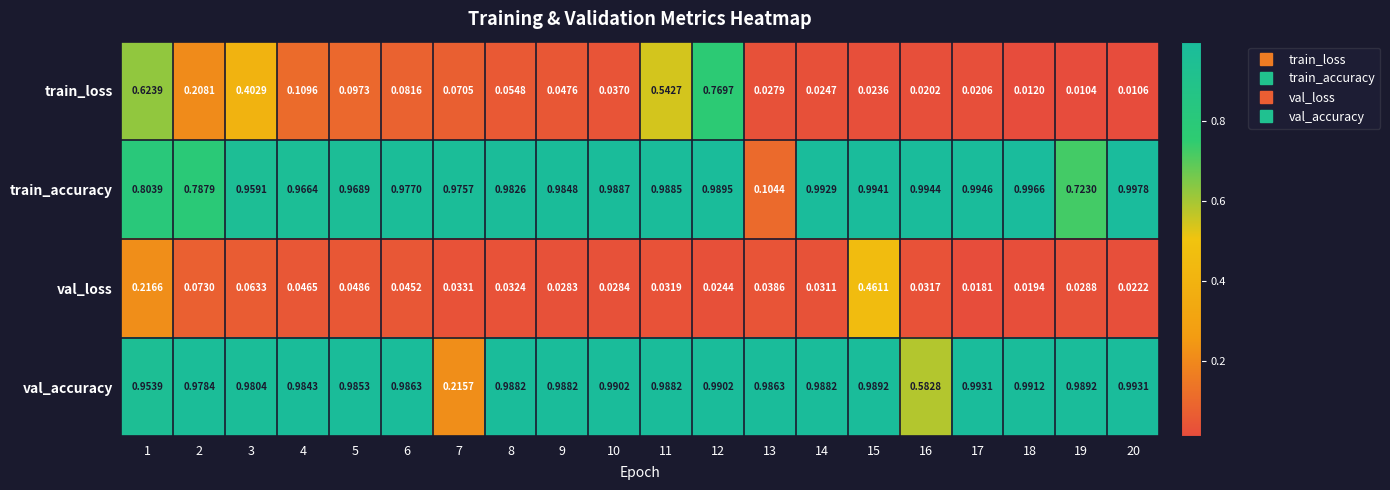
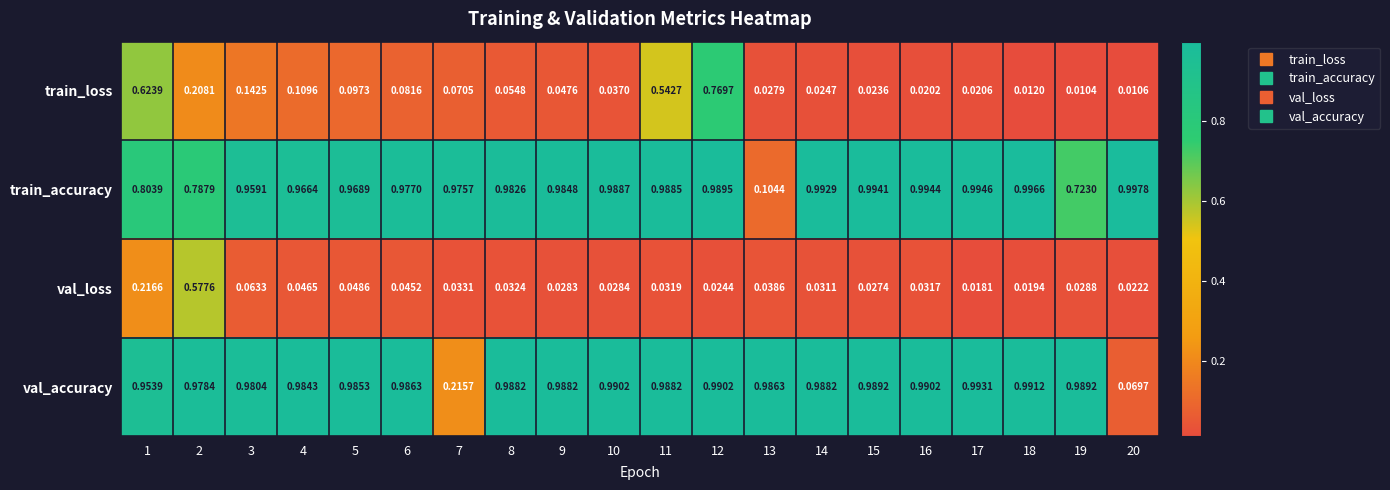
  {
    "train_loss": {
      "1": 0.6239,
      "2": 0.2081,
-     "3": 0.4029,
+     "3": 0.1425,
      "4": 0.1096,
      "5": 0.0973,
      "6": 0.0816,
      "7": 0.0705,
      "8": 0.0548,
      "9": 0.0476,
      "10": 0.0370,
      "11": 0.5427,
      "12": 0.7697,
      "13": 0.0279,
      "14": 0.0247,
      "15": 0.0236,
      "16": 0.0202,
      "17": 0.0206,
      "18": 0.0120,
      "19": 0.0104,
      "20": 0.0106
    },
    "train_accuracy": {
      "1": 0.8039,
      "2": 0.7879,
      "3": 0.9591,
      "4": 0.9664,
      "5": 0.9689,
      "6": 0.9770,
      "7": 0.9757,
      "8": 0.9826,
      "9": 0.9848,
      "10": 0.9887,
      "11": 0.9885,
      "12": 0.9895,
      "13": 0.1044,
      "14": 0.9929,
      "15": 0.9941,
      "16": 0.9944,
      "17": 0.9946,
      "18": 0.9966,
      "19": 0.7230,
      "20": 0.9978
    },
    "val_loss": {
      "1": 0.2166,
-     "2": 0.0730,
+     "2": 0.5776,
      "3": 0.0633,
      "4": 0.0465,
      "5": 0.0486,
      "6": 0.0452,
      "7": 0.0331,
      "8": 0.0324,
      "9": 0.0283,
      "10": 0.0284,
      "11": 0.0319,
      "12": 0.0244,
      "13": 0.0386,
      "14": 0.0311,
-     "15": 0.4611,
+     "15": 0.0274,
      "16": 0.0317,
      "17": 0.0181,
      "18": 0.0194,
      "19": 0.0288,
      "20": 0.0222
    },
    "val_accuracy": {
      "1": 0.9539,
      "2": 0.9784,
      "3": 0.9804,
      "4": 0.9843,
      "5": 0.9853,
      "6": 0.9863,
      "7": 0.2157,
      "8": 0.9882,
      "9": 0.9882,
      "10": 0.9902,
      "11": 0.9882,
      "12": 0.9902,
      "13": 0.9863,
      "14": 0.9882,
      "15": 0.9892,
-     "16": 0.5828,
+     "16": 0.9902,
      "17": 0.9931,
      "18": 0.9912,
      "19": 0.9892,
-     "20": 0.9931
+     "20": 0.0697
    }
  }
